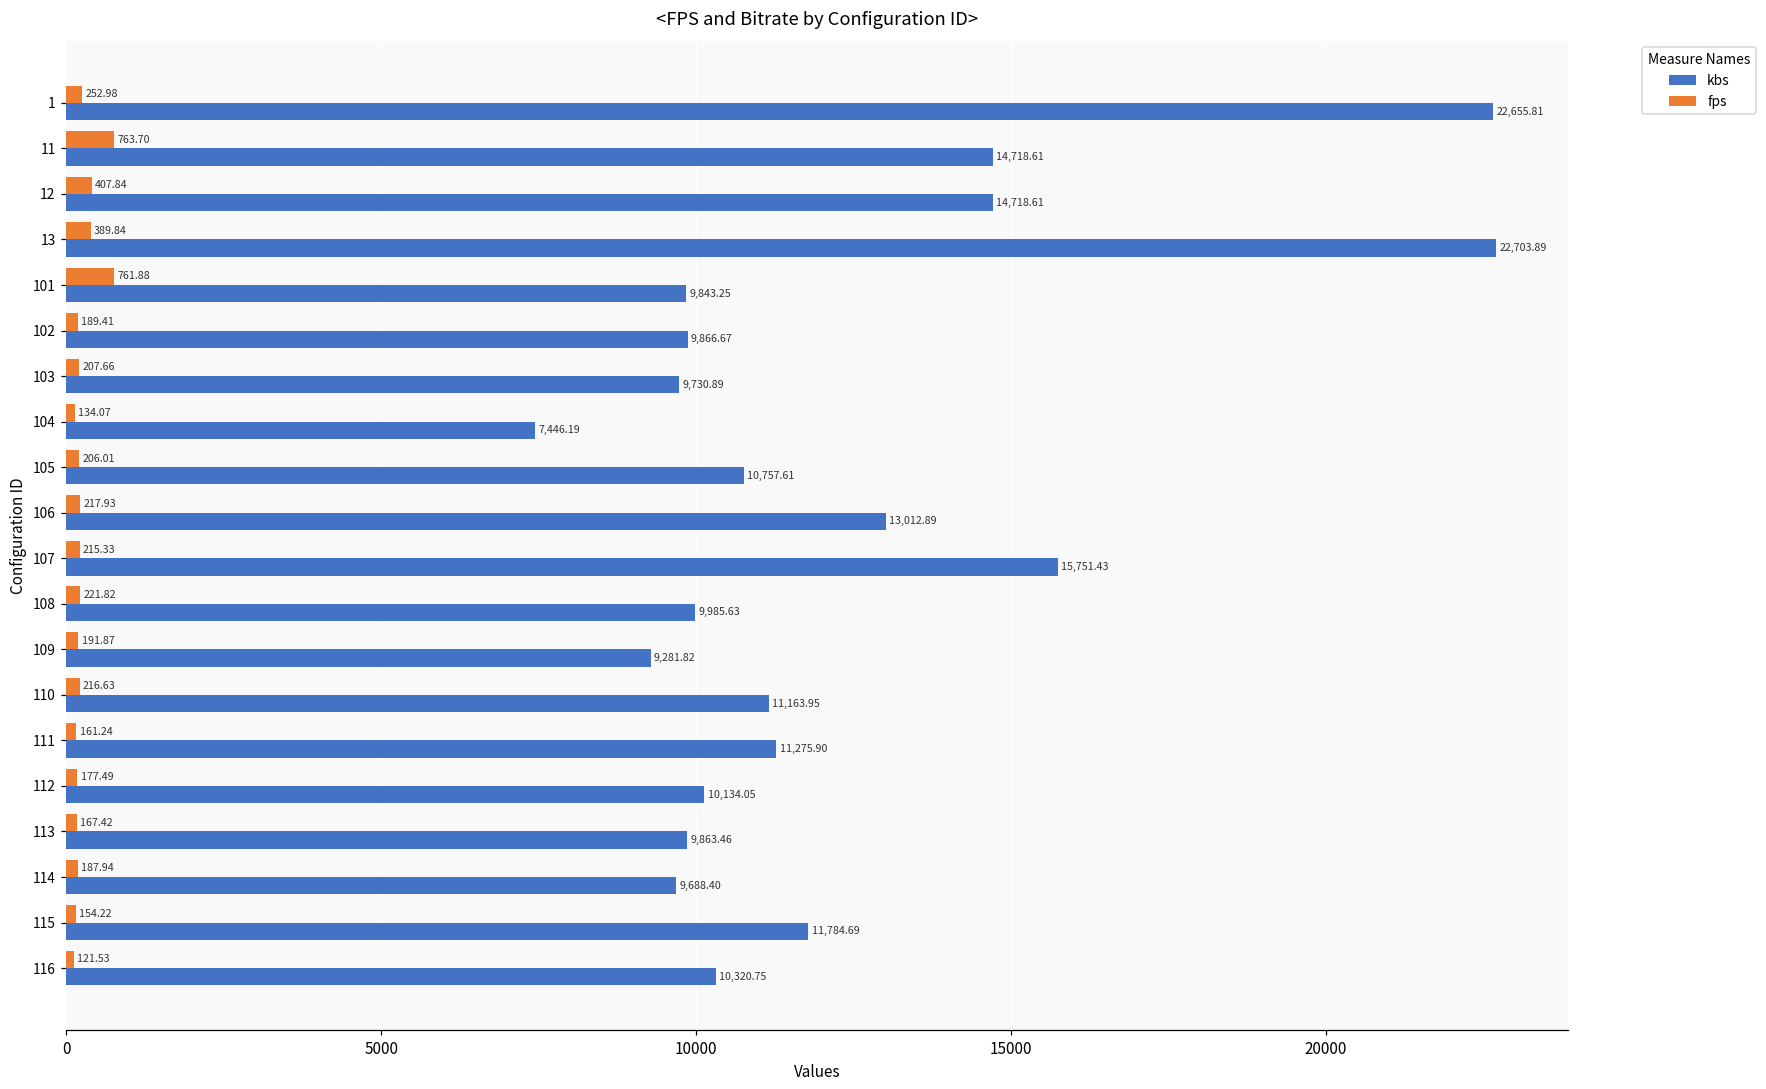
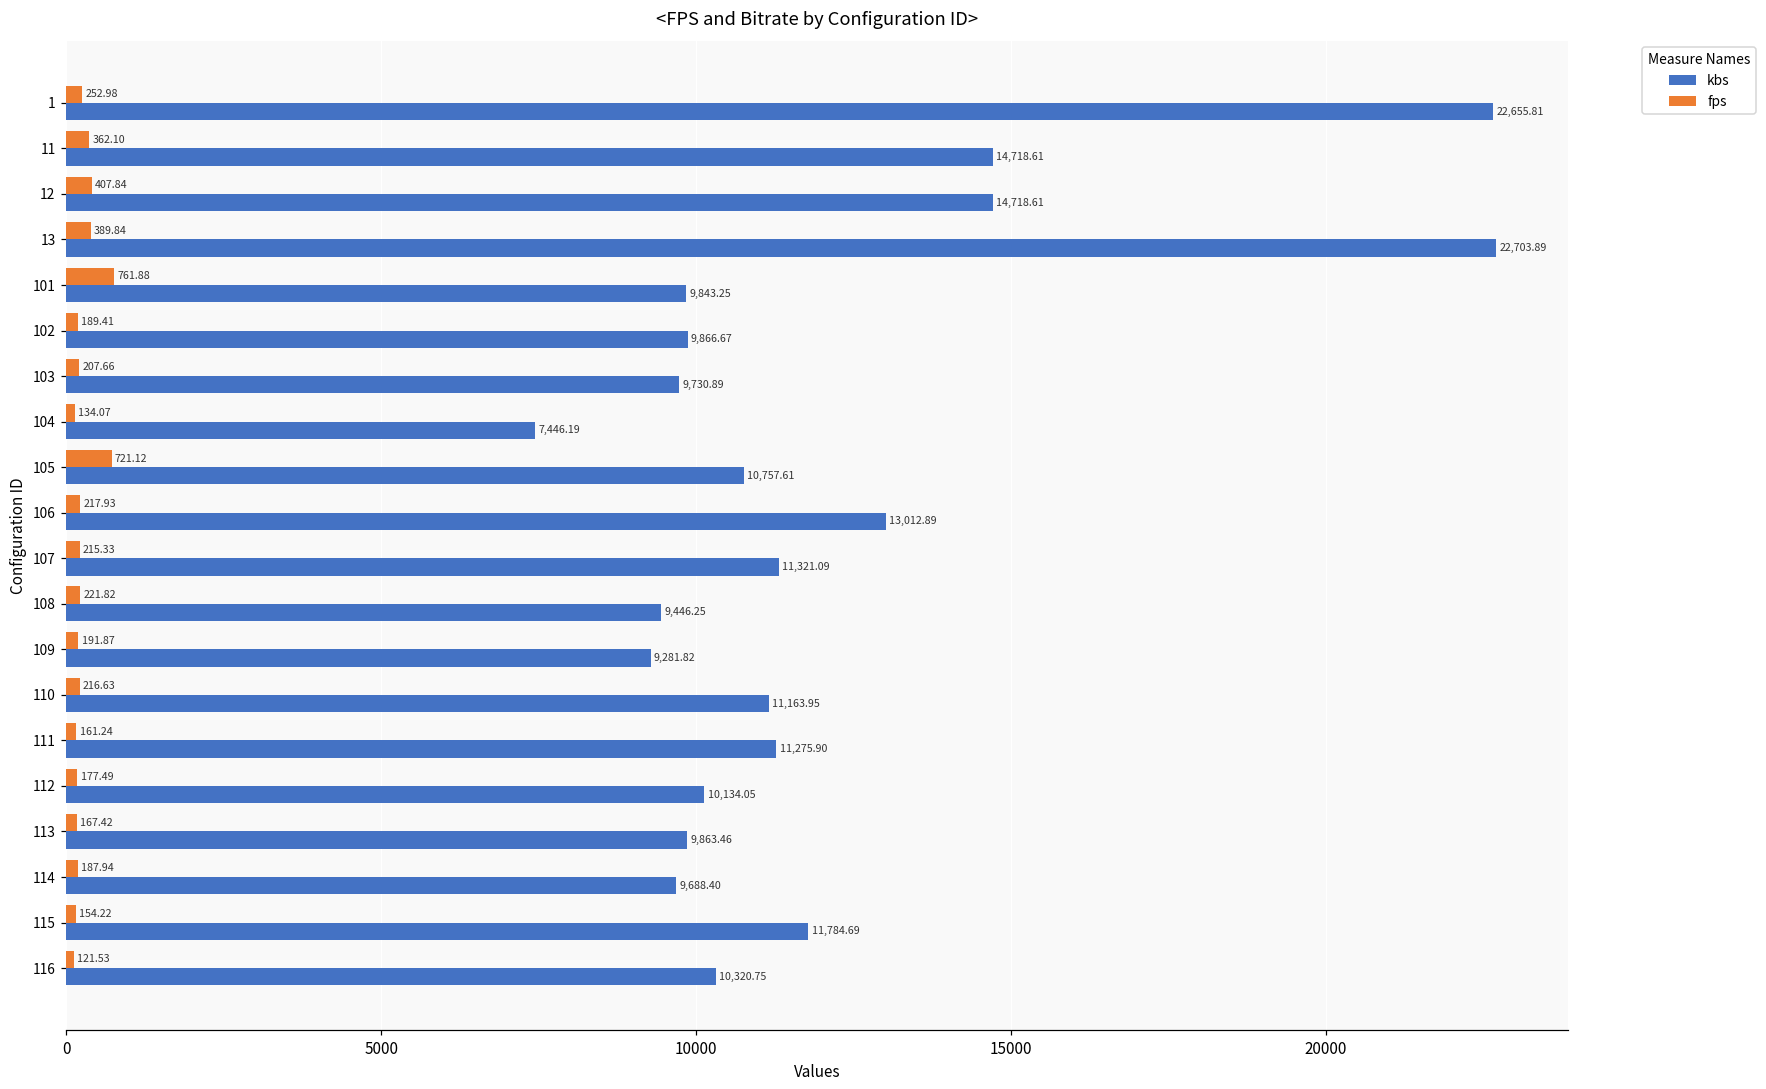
  {
    "kbs": {
      "1": "22,655.81",
      "11": "14,718.61",
      "12": "14,718.61",
      "13": "22,703.89",
      "101": "9,843.25",
      "102": "9,866.67",
      "103": "9,730.89",
      "104": "7,446.19",
      "105": "10,757.61",
      "106": "13,012.89",
-     "107": "15,751.43",
-     "108": "9,985.63",
+     "107": "11,321.09",
+     "108": "9,446.25",
      "109": "9,281.82",
      "110": "11,163.95",
      "111": "11,275.90",
      "112": "10,134.05",
      "113": "9,863.46",
      "114": "9,688.40",
      "115": "11,784.69",
      "116": "10,320.75"
    },
    "fps": {
      "1": "252.98",
-     "11": "763.70",
+     "11": "362.10",
      "12": "407.84",
      "13": "389.84",
      "101": "761.88",
      "102": "189.41",
      "103": "207.66",
      "104": "134.07",
-     "105": "206.01",
+     "105": "721.12",
      "106": "217.93",
      "107": "215.33",
      "108": "221.82",
      "109": "191.87",
      "110": "216.63",
      "111": "161.24",
      "112": "177.49",
      "113": "167.42",
      "114": "187.94",
      "115": "154.22",
      "116": "121.53"
    }
  }
